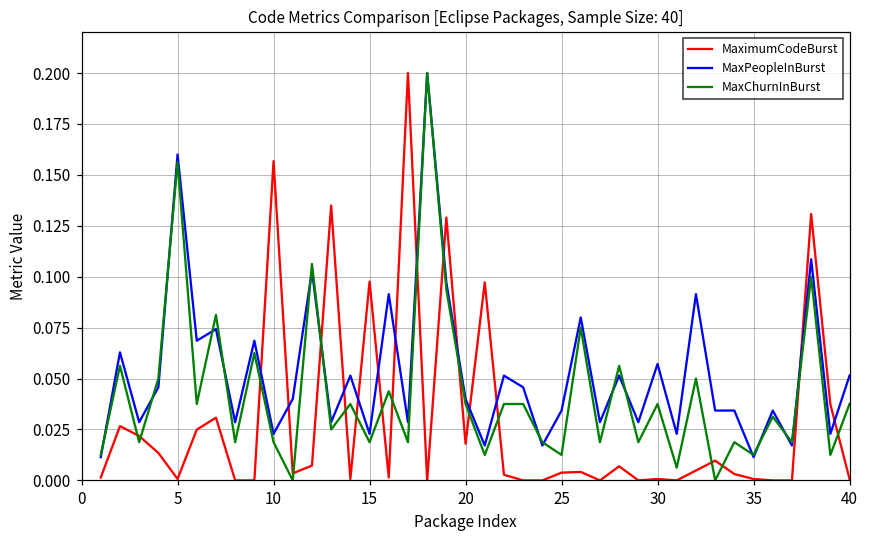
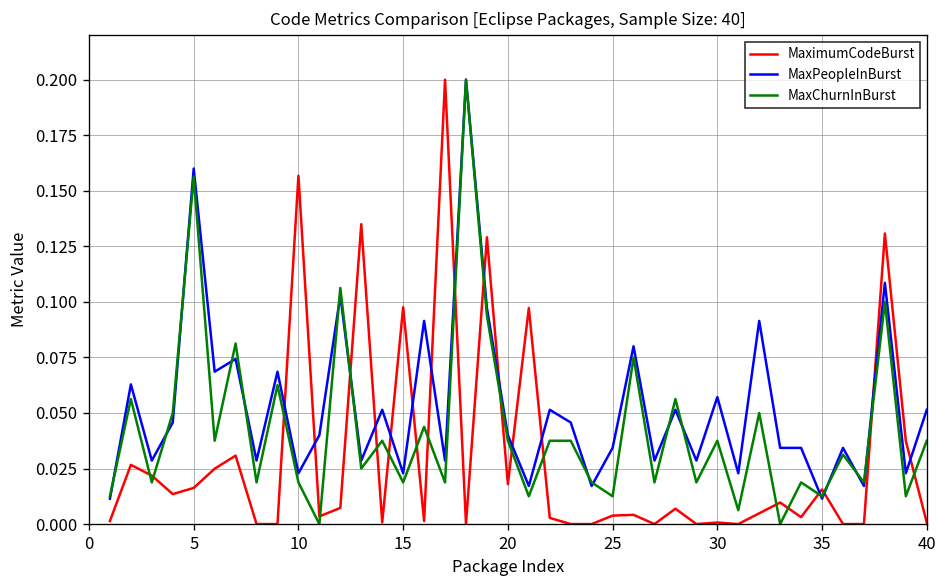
  {
    "MaximumCodeBurst": {
-     "5": 0.001,
+     "5": 0.016,
      "10": 0.157,
      "15": 0.098,
      "20": 0.018,
      "25": 0.004,
      "30": 0.001,
-     "35": 0.001,
+     "35": 0.016,
      "40": 0.001
    },
    "MaxPeopleInBurst": {
      "5": 0.160,
      "10": 0.023,
      "15": 0.023,
      "20": 0.040,
      "25": 0.034,
      "30": 0.057,
      "40": 0.051
    },
    "MaxChurnInBurst": {
      "5": 0.156,
      "10": 0.019,
      "15": 0.019,
      "20": 0.038,
      "25": 0.013,
      "30": 0.038,
      "40": 0.038
    }
  }
